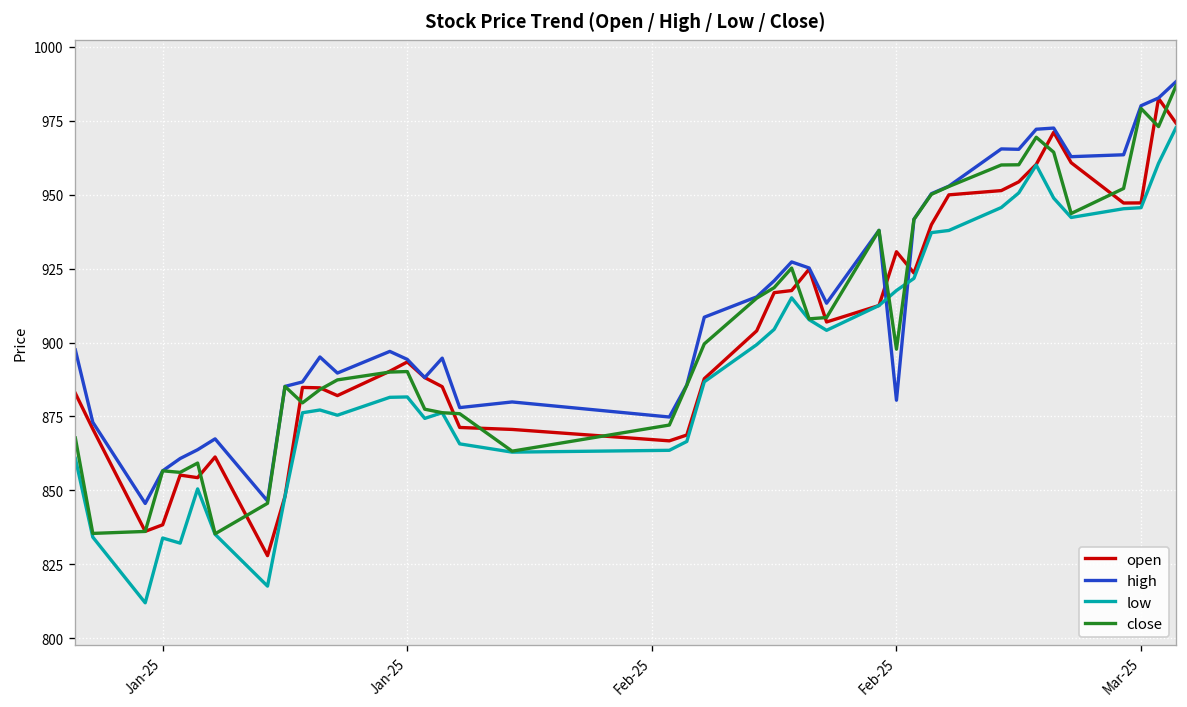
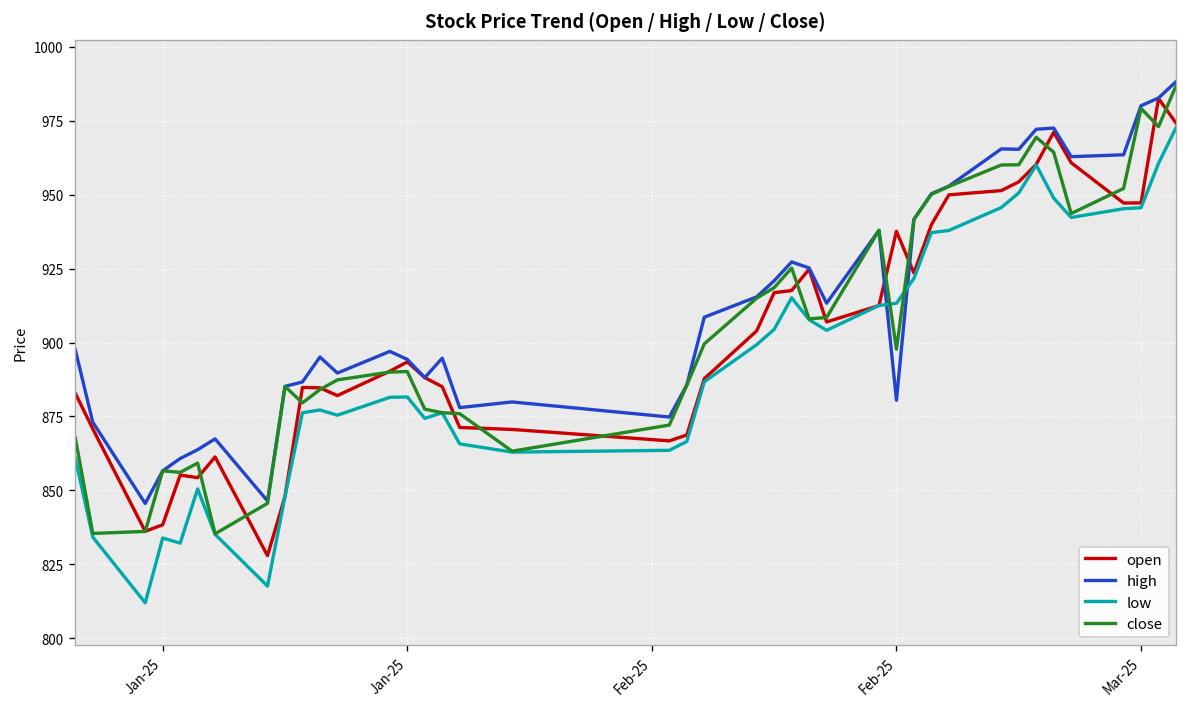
  {
    "open": {
-     "Feb-25": 931,
+     "Feb-25": 938,
      "Mar-25": 947
    },
    "high": {
      "Feb-25": 880
    },
    "low": {
-     "Feb-25": 918,
+     "Feb-25": 913,
      "Mar-25": 946
    },
    "close": {
      "Feb-25": 898
    }
  }
